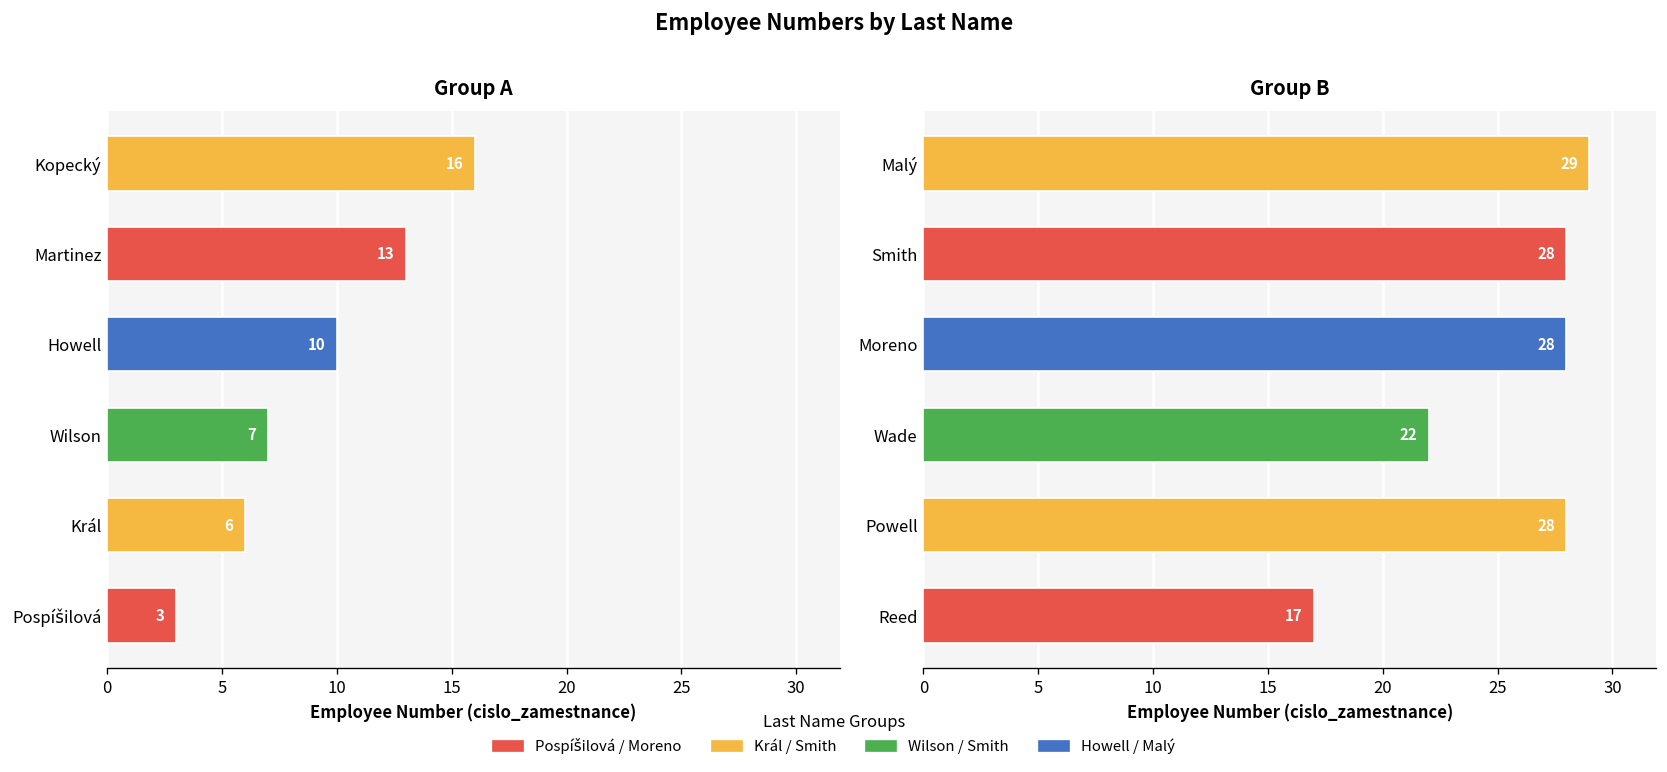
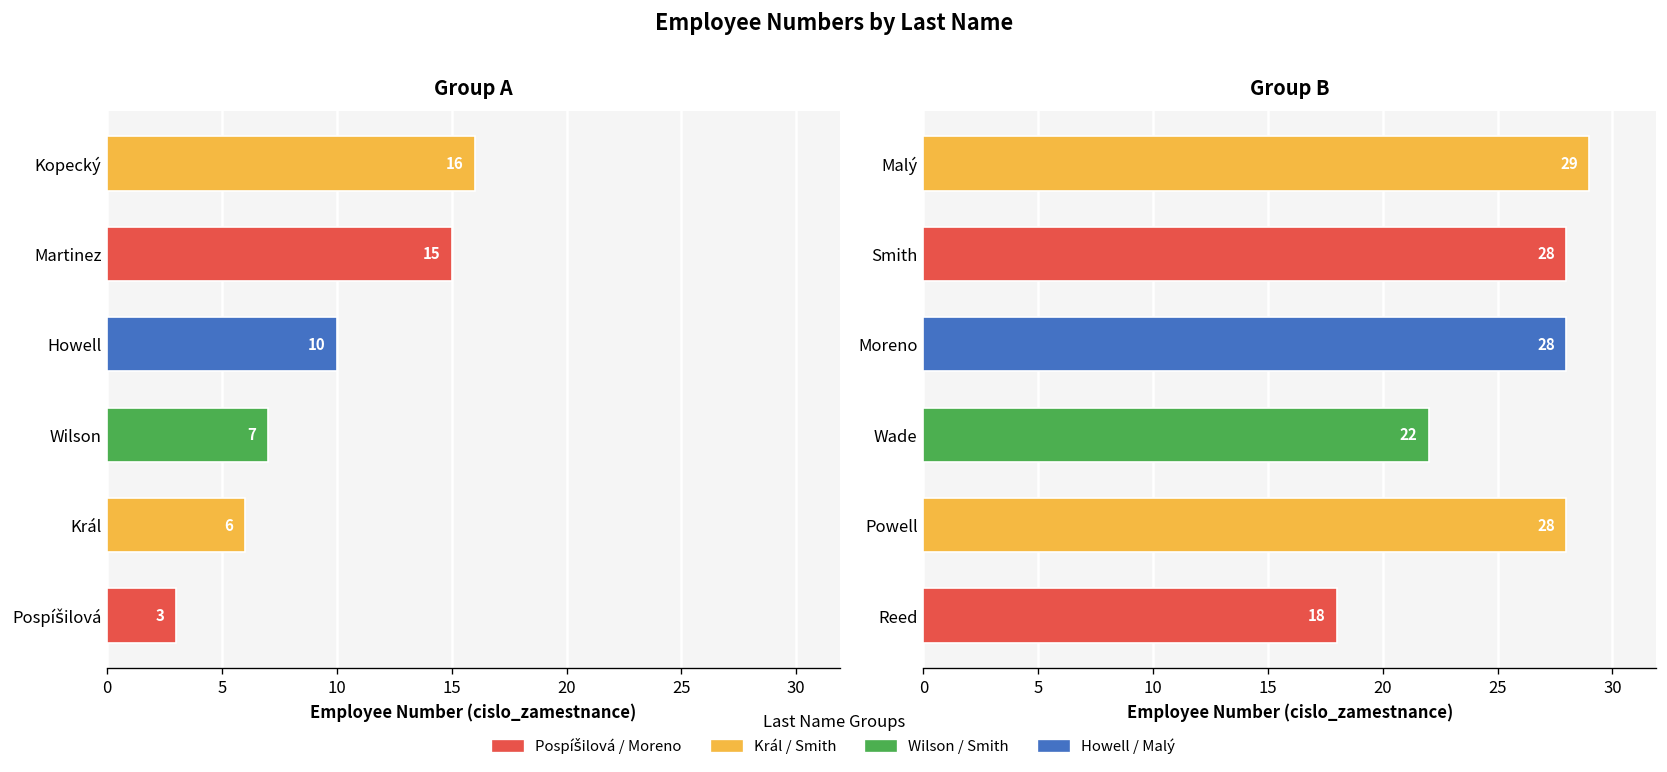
  {
    "Group A": {
      "Kopecký": 16,
-     "Martinez": 13,
+     "Martinez": 15,
      "Howell": 10,
      "Wilson": 7,
      "Král": 6,
      "Pospíšilová": 3
    },
    "Group B": {
      "Malý": 29,
      "Smith": 28,
      "Moreno": 28,
      "Wade": 22,
      "Powell": 28,
-     "Reed": 17
+     "Reed": 18
    }
  }
